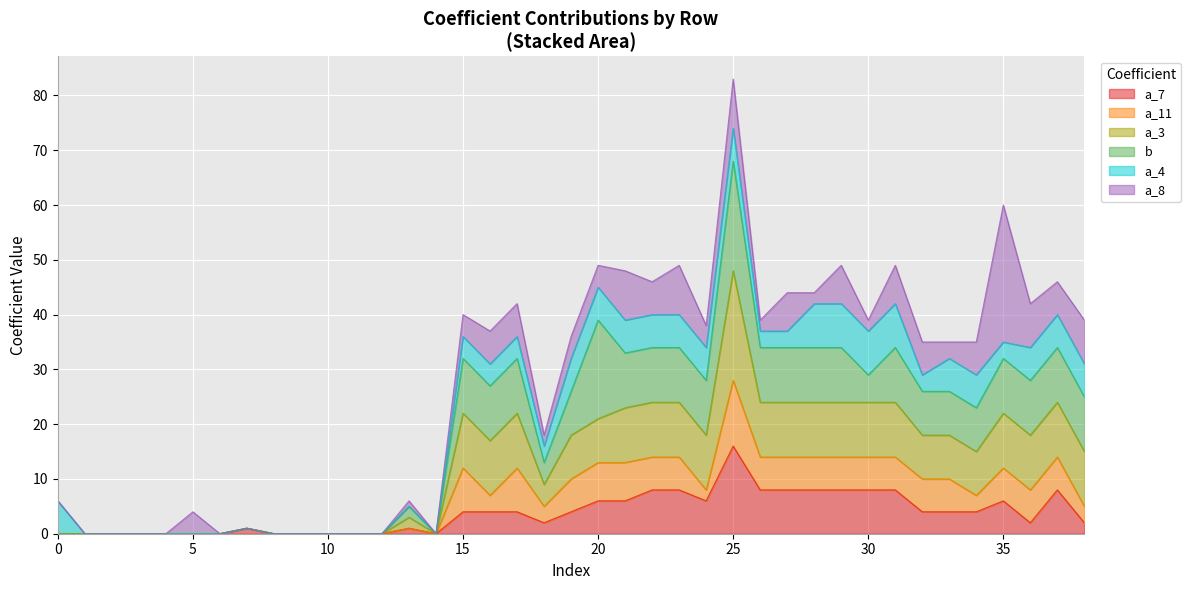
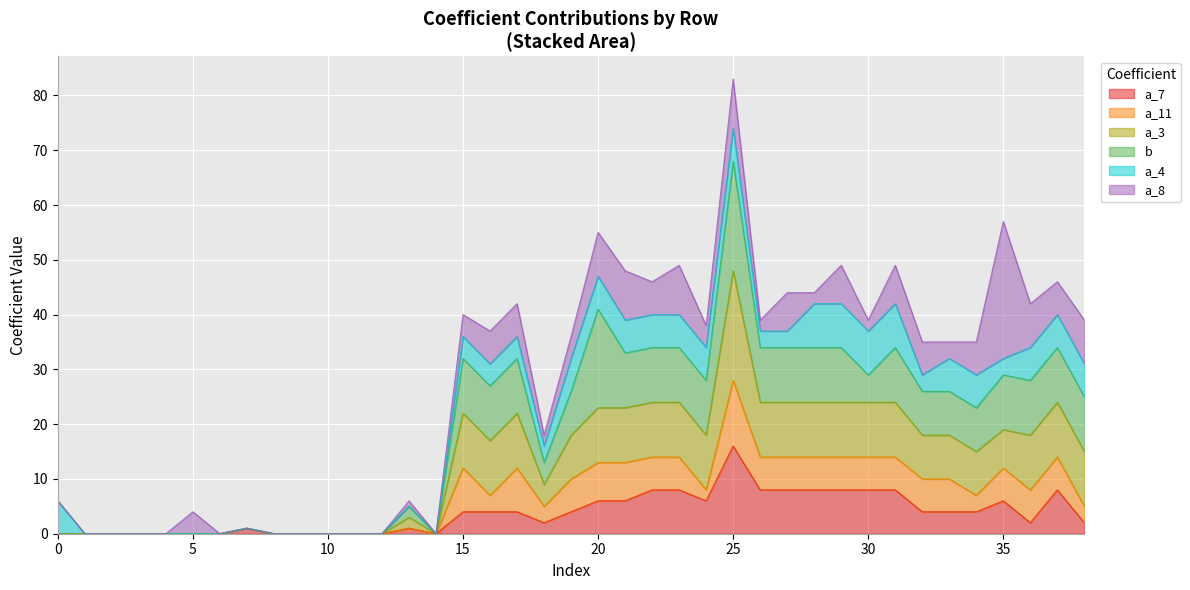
  {
    "a_7": {
      "15": 4,
      "20": 6,
      "25": 16,
      "30": 8,
      "35": 6
    },
    "a_11": {
      "15": 12,
      "20": 13,
      "25": 28,
      "30": 14,
      "35": 12
    },
    "a_3": {
      "15": 10,
-     "20": 8,
+     "20": 10,
      "25": 20,
      "30": 10,
-     "35": 10
+     "35": 7
    },
    "b": {
      "15": 10,
      "20": 18,
      "25": 20,
      "30": 5,
      "35": 10
    },
    "a_4": {
      "15": 4,
      "20": 6,
      "25": 6,
      "30": 8,
      "35": 3
    },
    "a_8": {
      "5": 4,
      "15": 4,
-     "20": 4,
+     "20": 8,
      "25": 9,
      "30": 2,
      "35": 25
    }
  }
